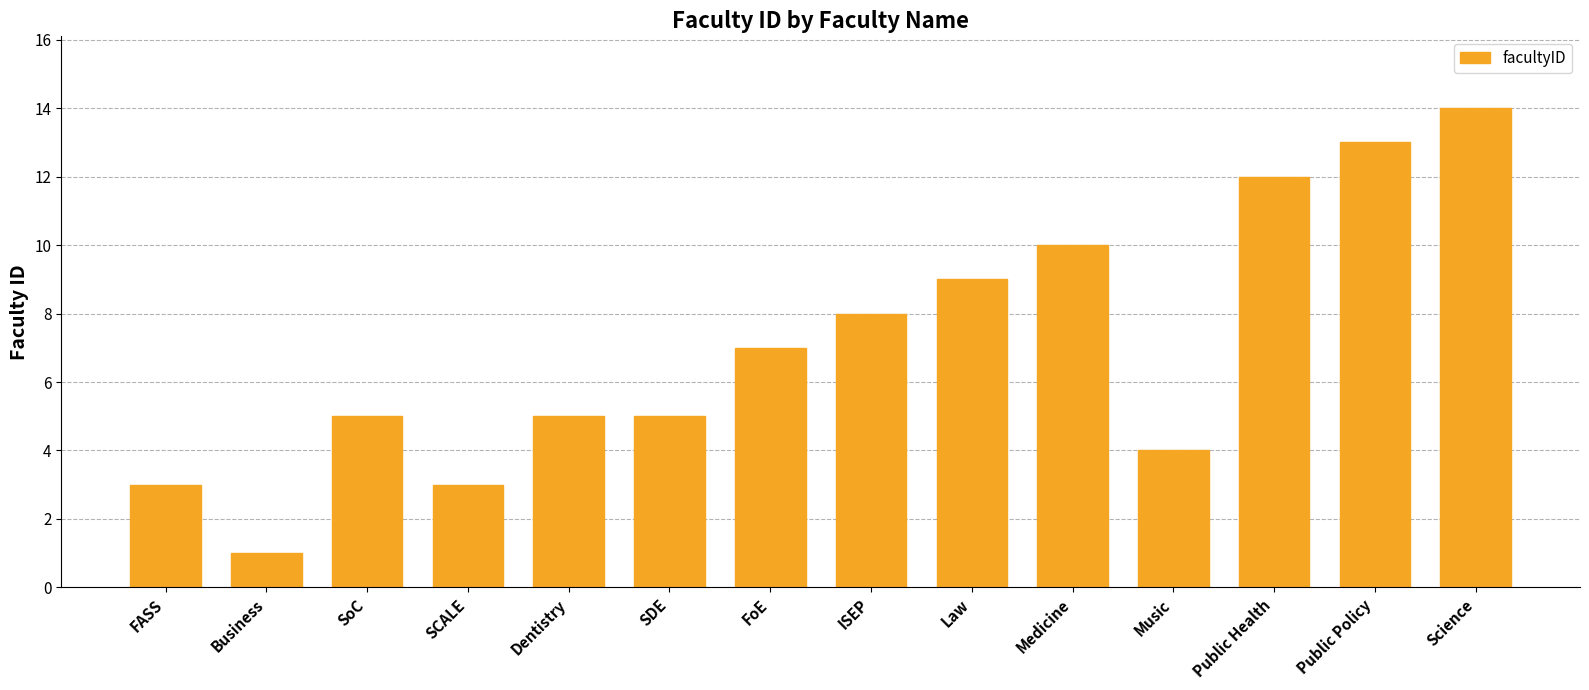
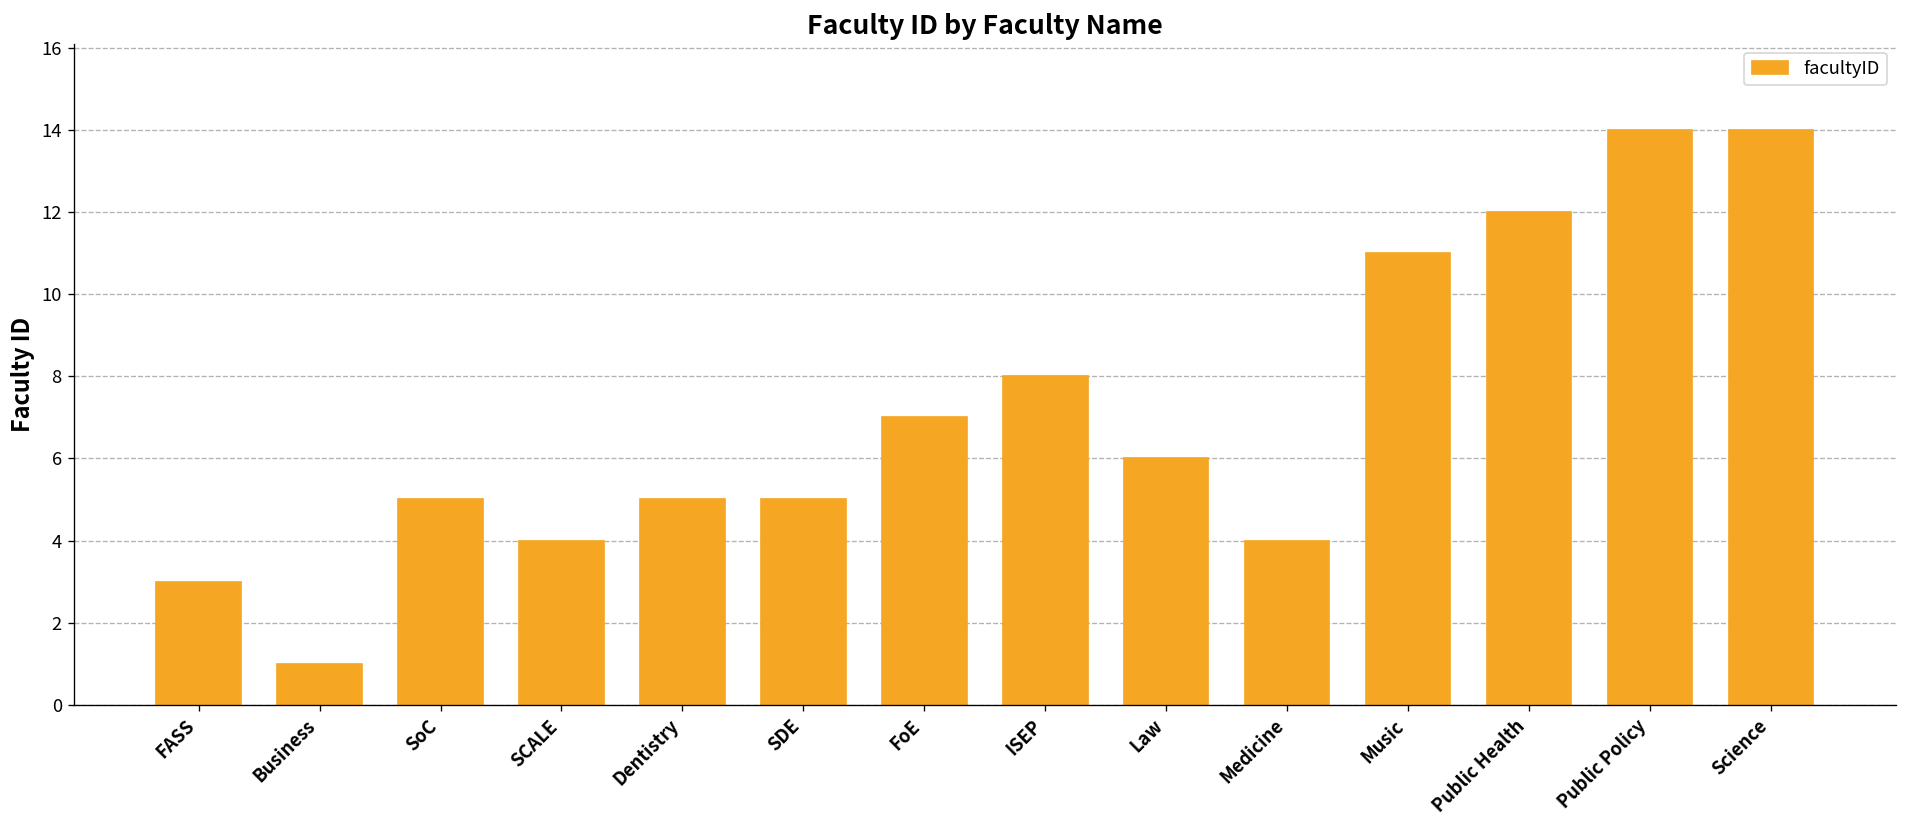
  {
    "FASS": 3,
    "Business": 1,
    "SoC": 5,
-   "SCALE": 3,
+   "SCALE": 4,
    "Dentistry": 5,
    "SDE": 5,
    "FoE": 7,
    "ISEP": 8,
-   "Law": 9,
-   "Medicine": 10,
-   "Music": 4,
+   "Law": 6,
+   "Medicine": 4,
+   "Music": 11,
    "Public Health": 12,
-   "Public Policy": 13,
+   "Public Policy": 14,
    "Science": 14
  }
